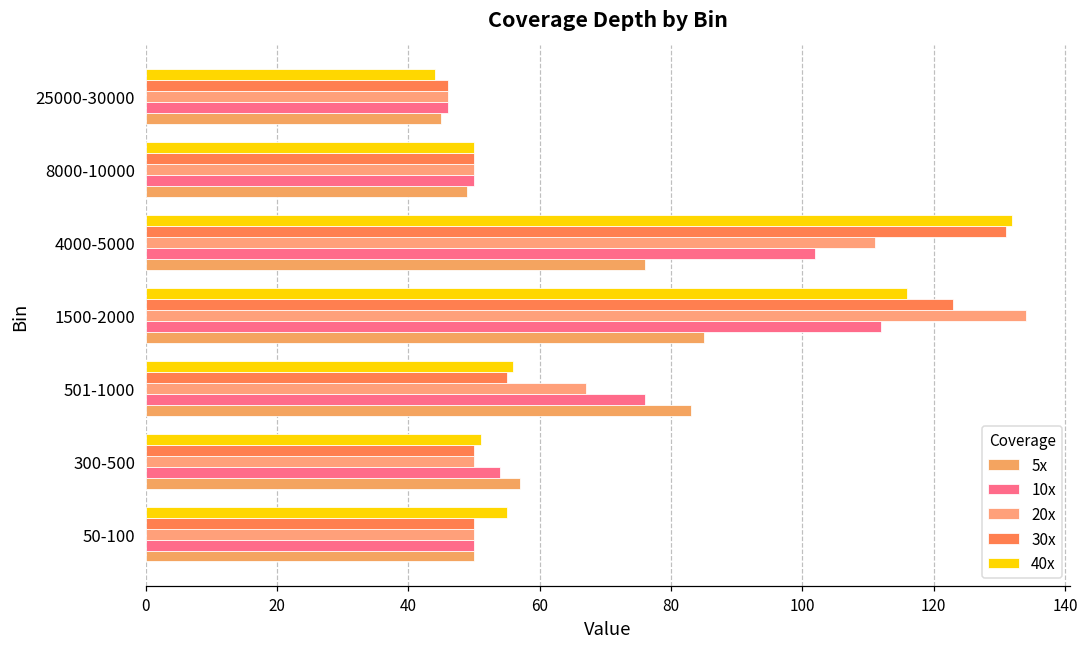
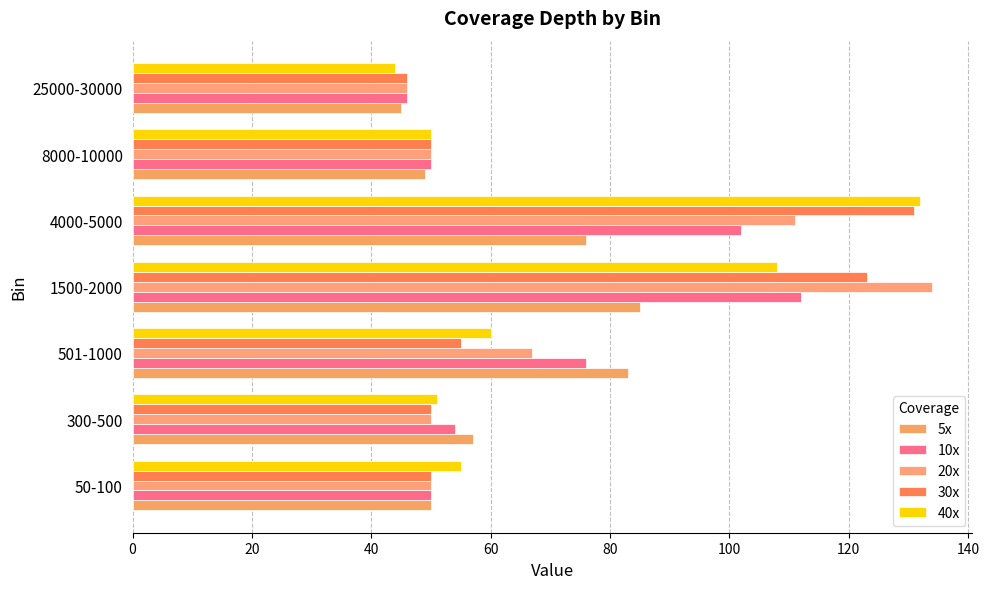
  {
    "40x": {
      "25000-30000": 44,
      "8000-10000": 50,
      "4000-5000": 132,
-     "1500-2000": 116,
-     "501-1000": 56,
+     "1500-2000": 108,
+     "501-1000": 60,
      "300-500": 51,
      "50-100": 55
    }
  }
